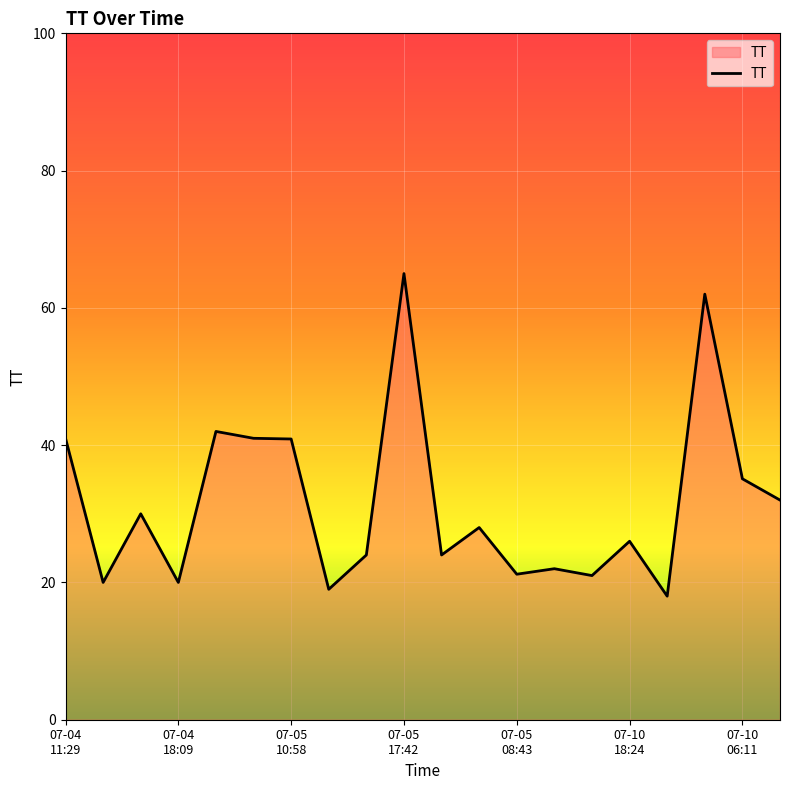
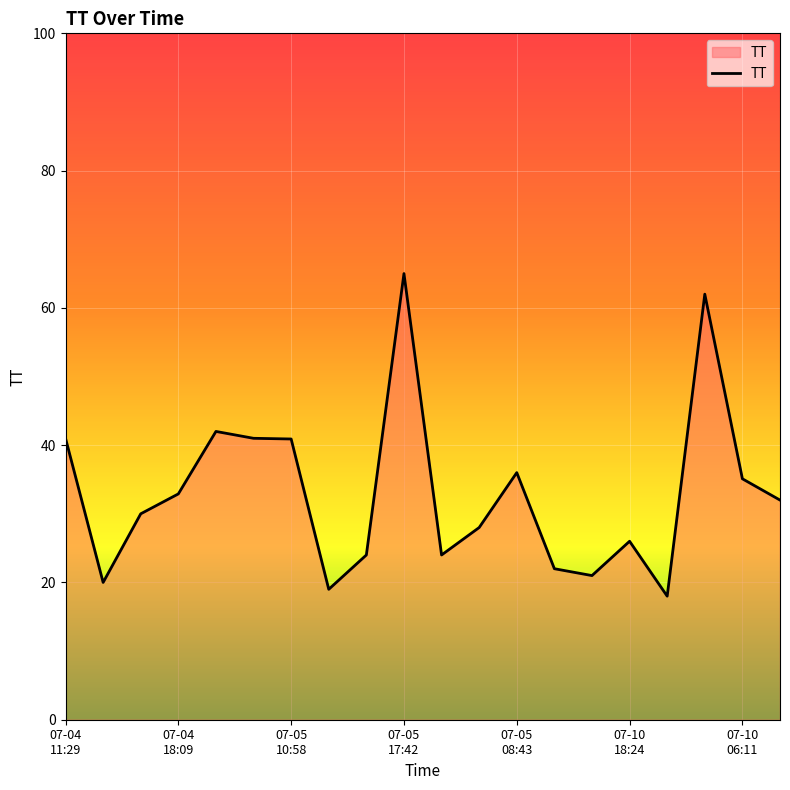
  {
    "07-04 11:29": 41,
-   "07-04 18:09": 20,
+   "07-04 18:09": 33,
    "07-05 10:58": 41,
    "07-05 17:42": 65,
-   "07-05 08:43": 21,
+   "07-05 08:43": 36,
    "07-10 18:24": 26,
    "07-10 06:11": 35
  }
